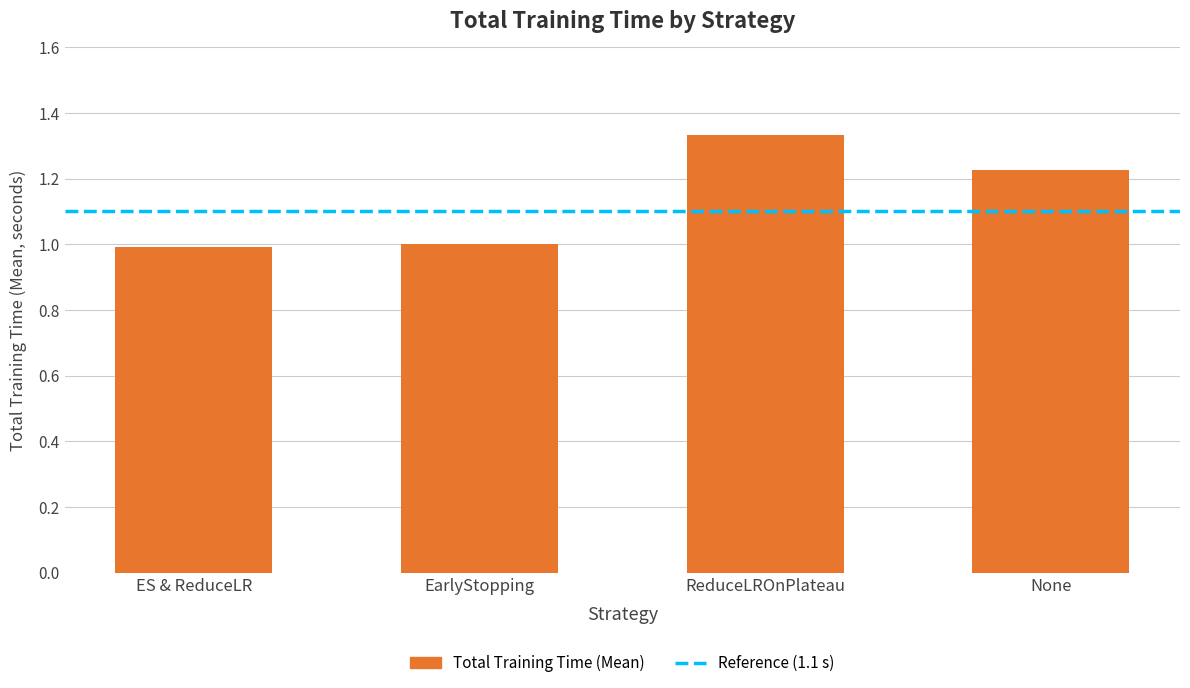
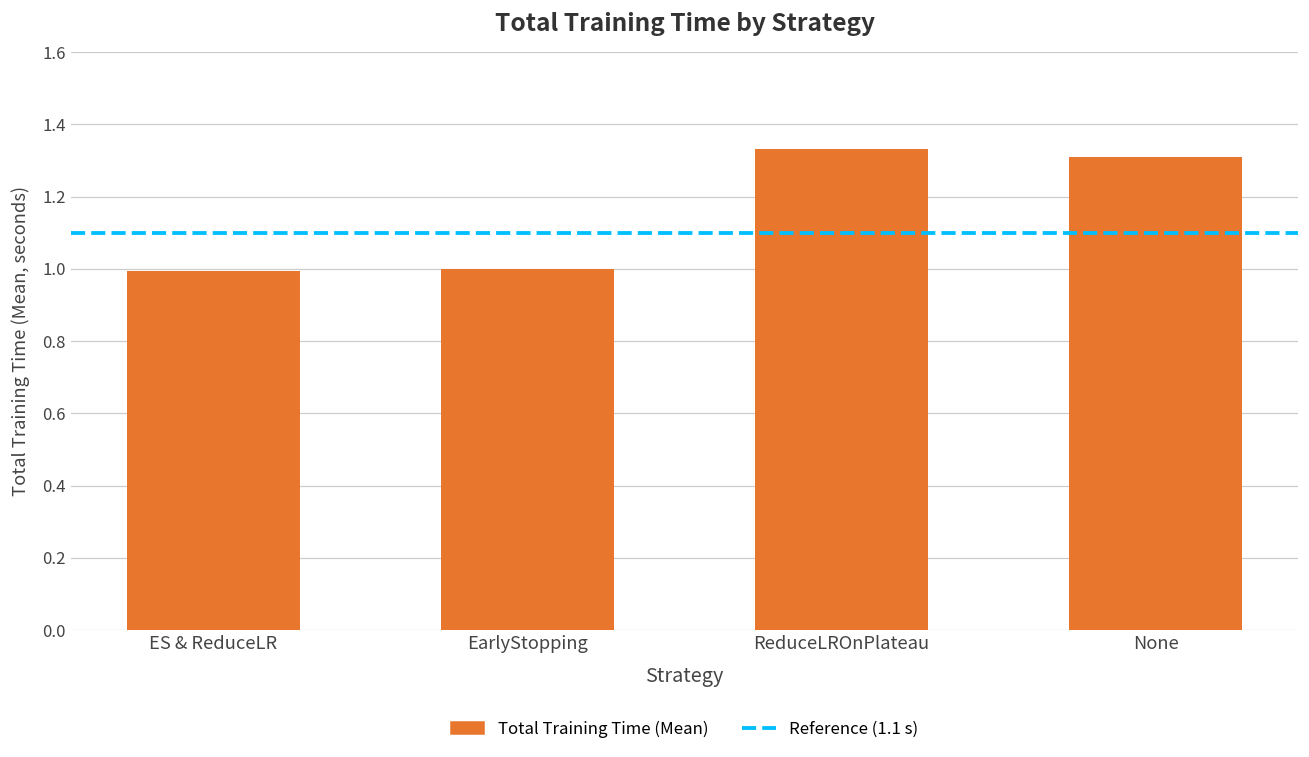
  {
    "ES & ReduceLR": 0.99,
    "EarlyStopping": 1.00,
    "ReduceLROnPlateau": 1.33,
-   "None": 1.23
+   "None": 1.31
  }
